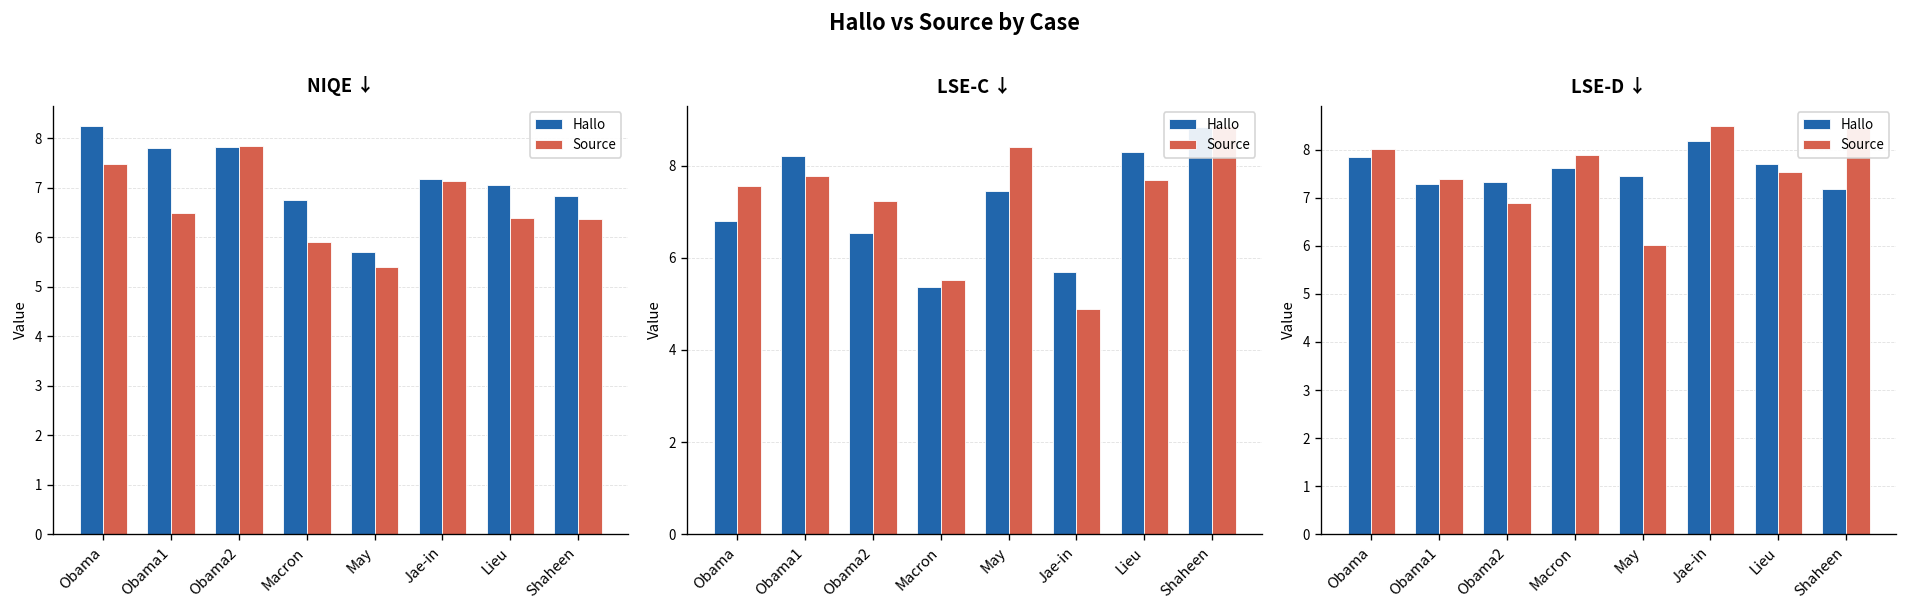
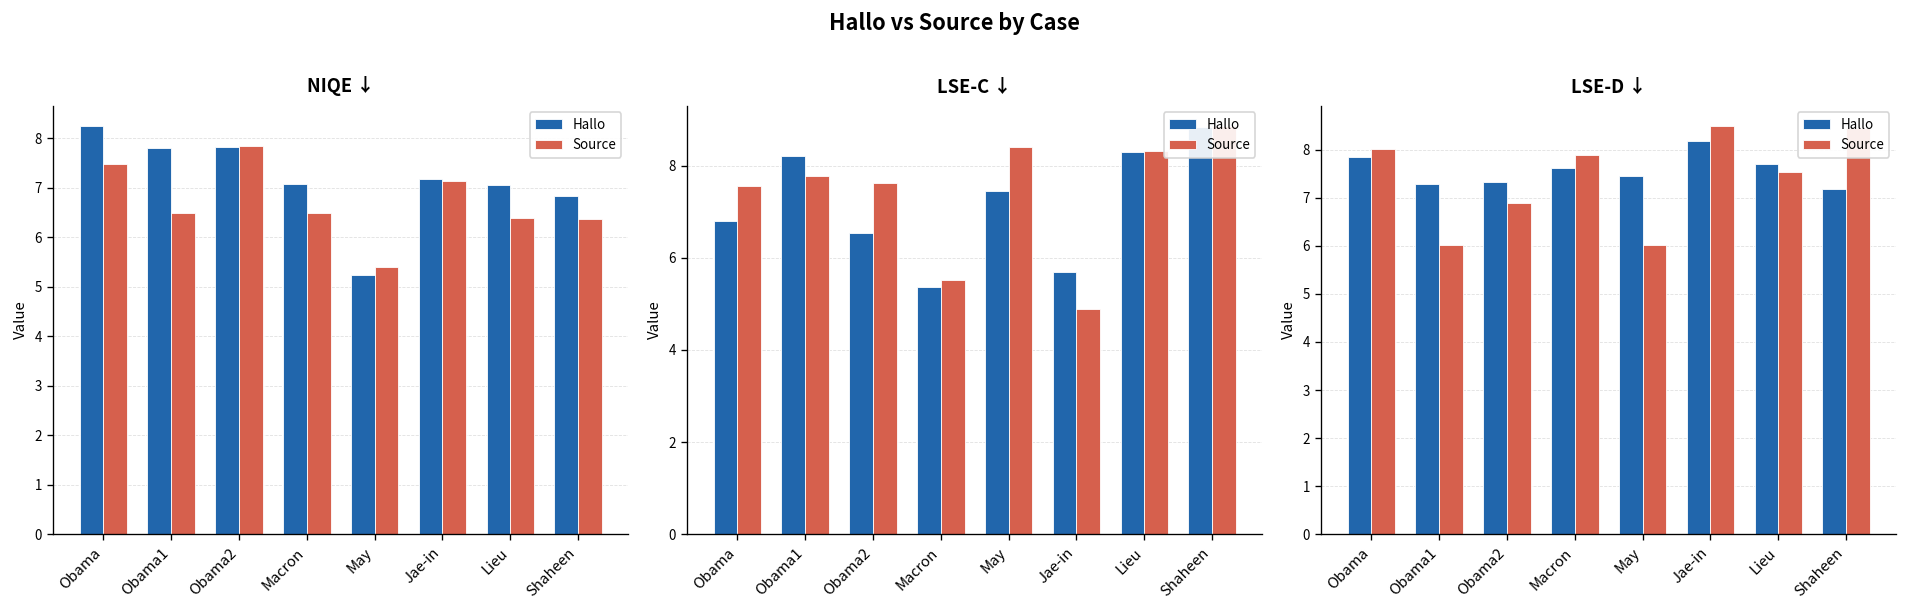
  {
    "NIQE ↓": {
      "Hallo": {
        "Obama": 8.2,
        "Obama1": 7.8,
        "Obama2": 7.8,
-       "Macron": 6.8,
-       "May": 5.7,
+       "Macron": 7.1,
+       "May": 5.2,
        "Jae-in": 7.2,
        "Lieu": 7.0,
        "Shaheen": 6.8
      },
      "Source": {
        "Obama": 7.5,
        "Obama1": 6.5,
        "Obama2": 7.8,
-       "Macron": 5.9,
+       "Macron": 6.5,
        "May": 5.4,
        "Jae-in": 7.1,
        "Lieu": 6.4,
        "Shaheen": 6.4
      }
    },
    "LSE-C ↓": {
      "Hallo": {
        "Obama": 6.8,
        "Obama1": 8.2,
        "Obama2": 6.5,
        "Macron": 5.4,
        "May": 7.4,
        "Jae-in": 5.7,
        "Lieu": 8.3
      },
      "Source": {
        "Obama": 7.5,
        "Obama1": 7.8,
-       "Obama2": 7.2,
+       "Obama2": 7.6,
        "Macron": 5.5,
        "May": 8.4,
        "Jae-in": 4.9,
-       "Lieu": 7.7
+       "Lieu": 8.3
      }
    },
    "LSE-D ↓": {
      "Hallo": {
        "Obama": 7.8,
        "Obama1": 7.3,
        "Obama2": 7.3,
        "Macron": 7.6,
        "May": 7.4,
        "Jae-in": 8.2,
        "Lieu": 7.7,
        "Shaheen": 7.2
      },
      "Source": {
        "Obama": 8.0,
-       "Obama1": 7.4,
+       "Obama1": 6.0,
        "Obama2": 6.9,
        "Macron": 7.9,
        "May": 6.0,
        "Jae-in": 8.5,
        "Lieu": 7.5
      }
    }
  }
